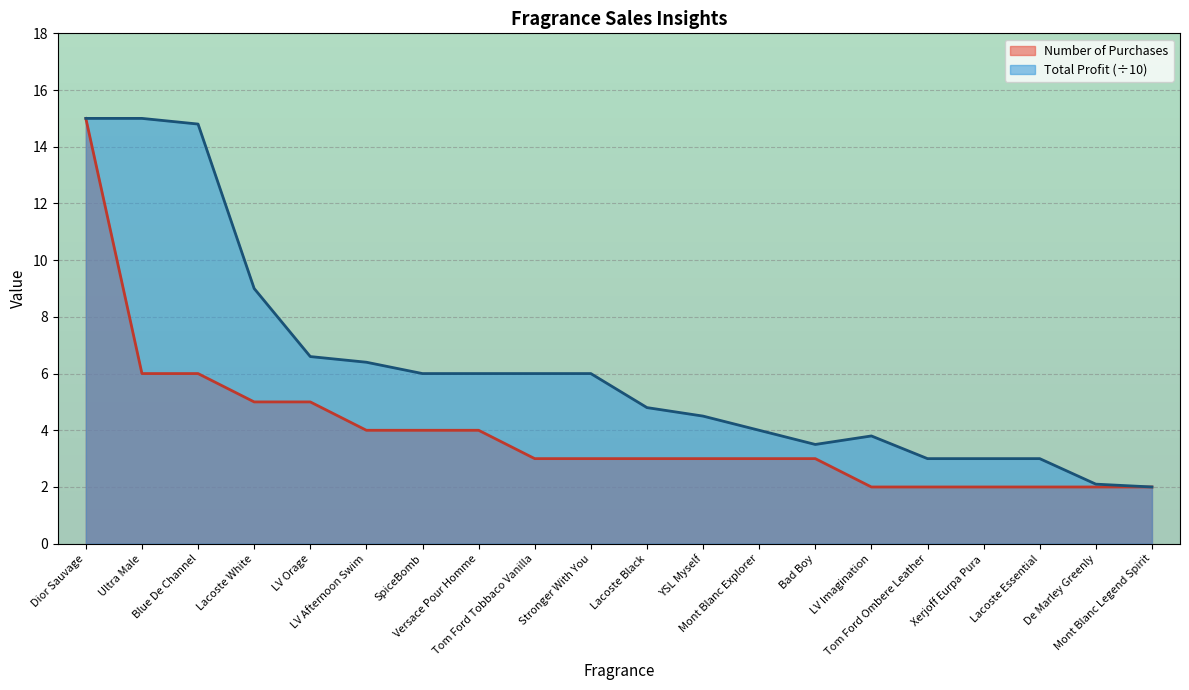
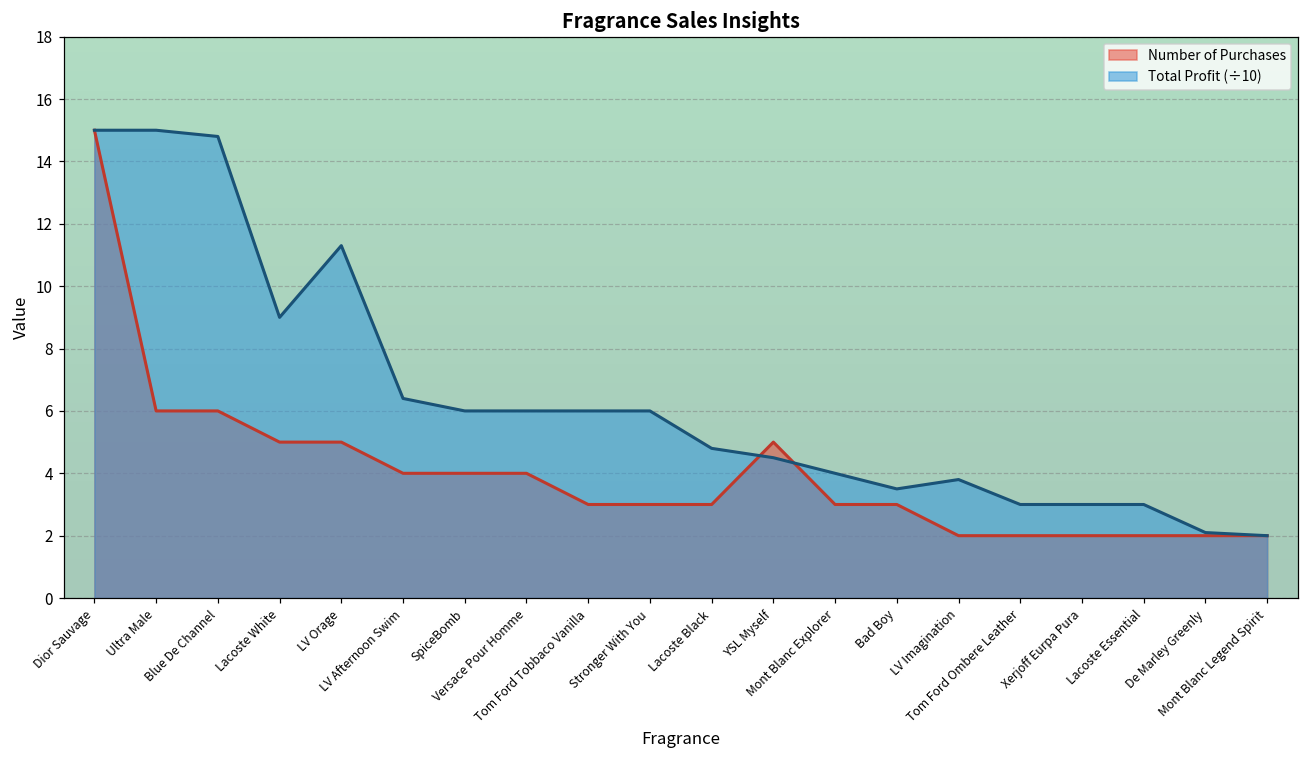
  {
    "Number of Purchases": {
      "Ultra Male": 6,
      "Blue De Channel": 6,
      "Lacoste White": 5,
      "LV Orage": 5,
      "LV Afternoon Swim": 4,
      "SpiceBomb": 4,
      "Versace Pour Homme": 4,
      "Tom Ford Tobbaco Vanilla": 3,
      "Stronger With You": 3,
      "Lacoste Black": 3,
-     "YSL Myself": 3,
+     "YSL Myself": 5,
      "Mont Blanc Explorer": 3,
      "Bad Boy": 3,
      "LV Imagination": 2,
      "Tom Ford Ombere Leather": 2,
      "Xerjoff Eurpa Pura": 2,
      "Lacoste Essential": 2,
      "De Marley Greenly": 2
    },
    "Total Profit (÷10)": {
      "Ultra Male": 15.0,
      "Blue De Channel": 14.8,
      "Lacoste White": 9.0,
-     "LV Orage": 6.6,
+     "LV Orage": 11.3,
      "LV Afternoon Swim": 6.4,
      "SpiceBomb": 6.0,
      "Versace Pour Homme": 6.0,
      "Tom Ford Tobbaco Vanilla": 6.0,
      "Stronger With You": 6.0,
      "Lacoste Black": 4.8,
      "YSL Myself": 4.5,
      "Mont Blanc Explorer": 4.0,
      "Bad Boy": 3.5,
      "LV Imagination": 3.8,
      "Tom Ford Ombere Leather": 3.0,
      "Xerjoff Eurpa Pura": 3.0,
      "Lacoste Essential": 3.0,
      "De Marley Greenly": 2.1
    }
  }
